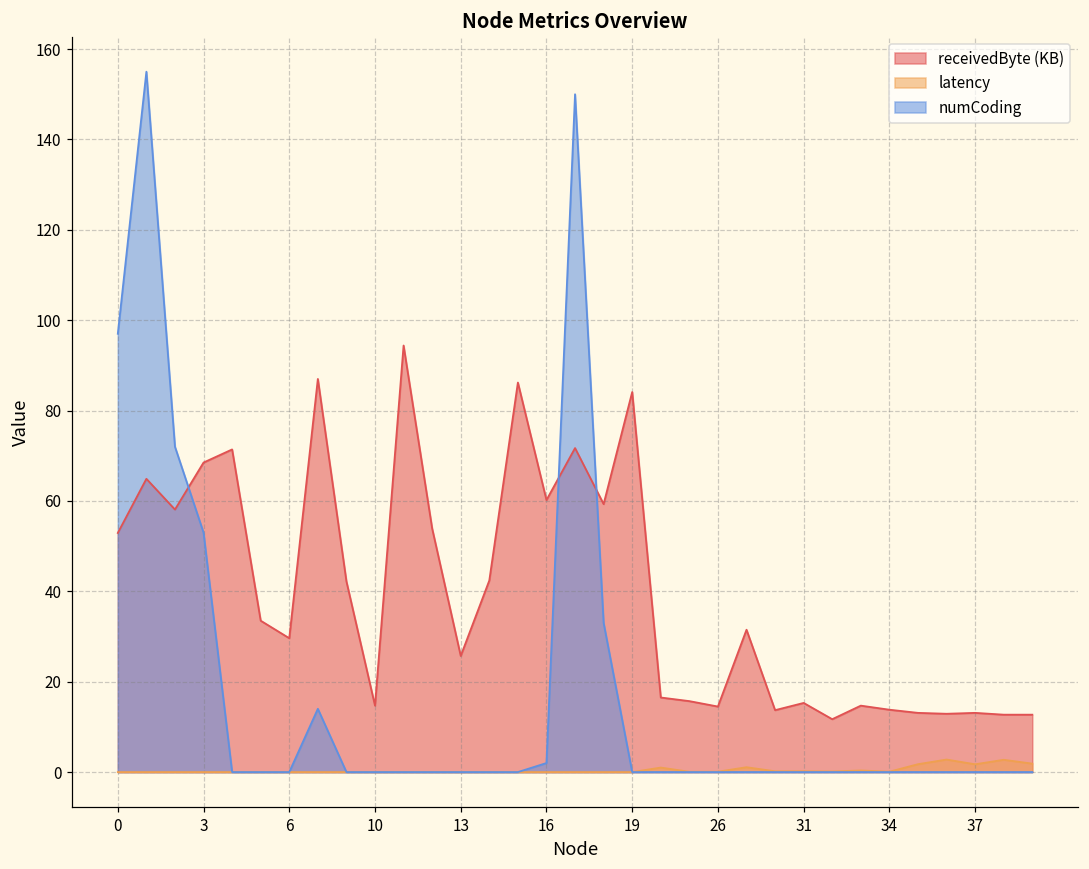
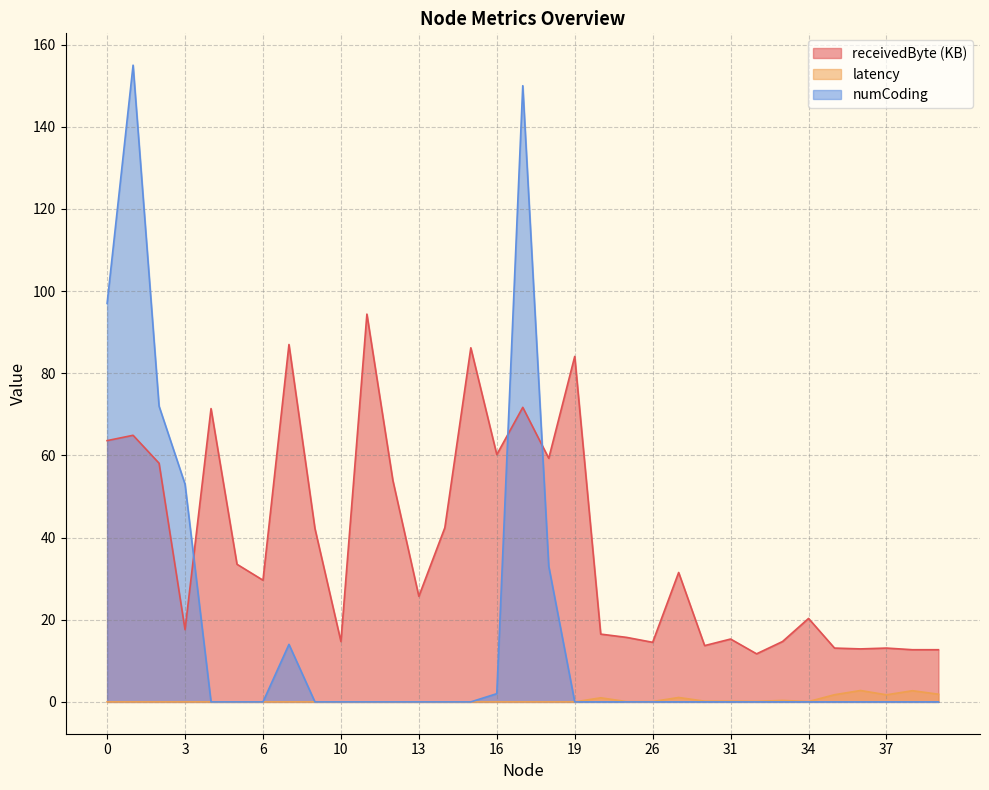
  {
    "receivedByte (KB)": {
-     "0": 53,
-     "3": 69,
+     "0": 64,
+     "3": 18,
      "6": 30,
-     "34": 14,
+     "34": 20,
      "37": 13
    },
    "latency": {
      "0": 0,
      "3": 0,
      "37": 2
    },
    "numCoding": {
      "0": 97,
      "3": 53,
      "37": 0
    }
  }
